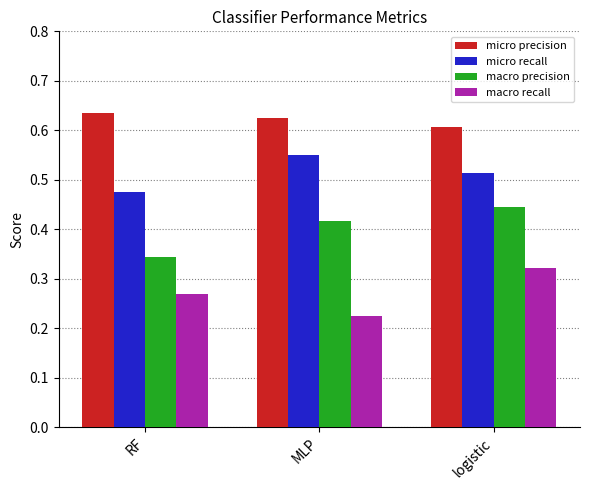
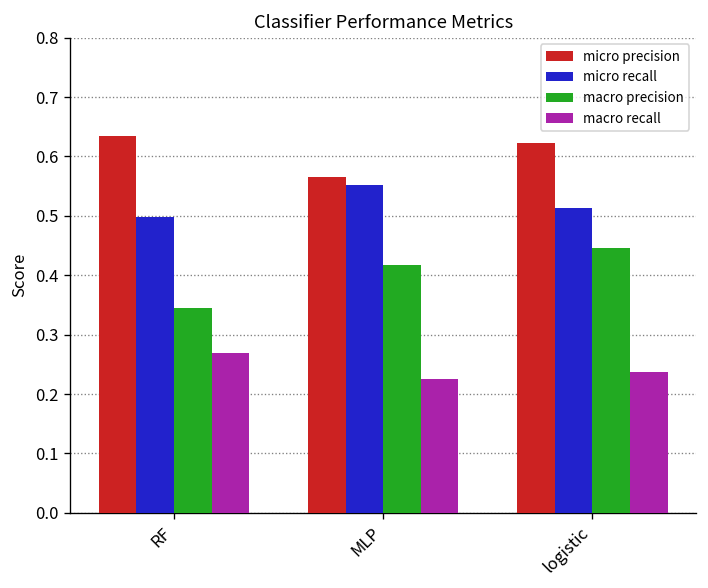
  {
    "micro precision": {
      "RF": 0.63,
-     "MLP": 0.62,
-     "logistic": 0.61
+     "MLP": 0.57,
+     "logistic": 0.62
    },
    "micro recall": {
-     "RF": 0.48,
+     "RF": 0.50,
      "MLP": 0.55,
      "logistic": 0.51
    },
    "macro precision": {
      "RF": 0.35,
      "MLP": 0.42,
      "logistic": 0.45
    },
    "macro recall": {
      "RF": 0.27,
      "MLP": 0.23,
-     "logistic": 0.32
+     "logistic": 0.24
    }
  }
